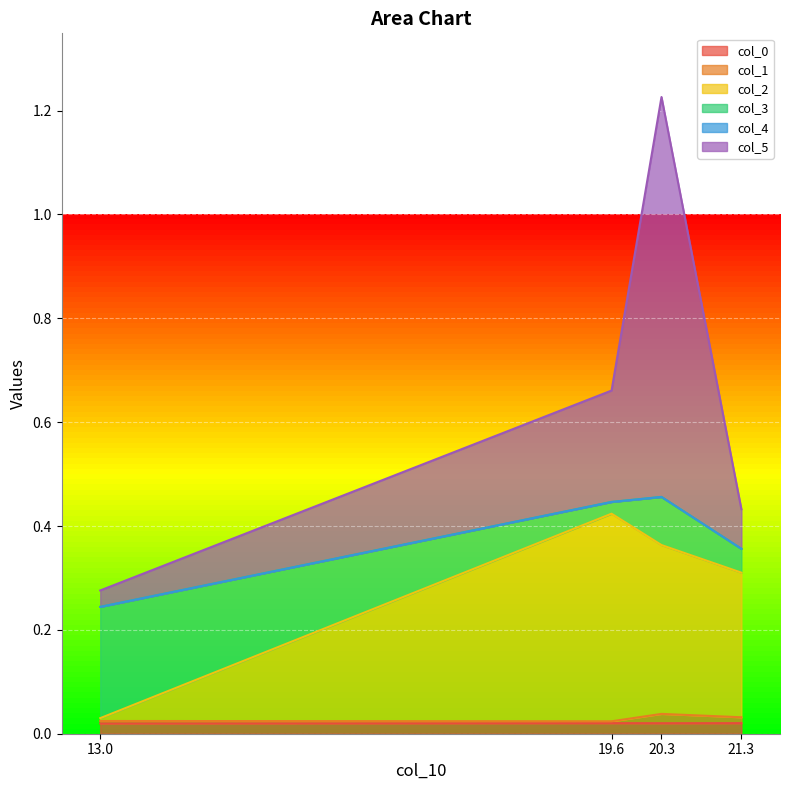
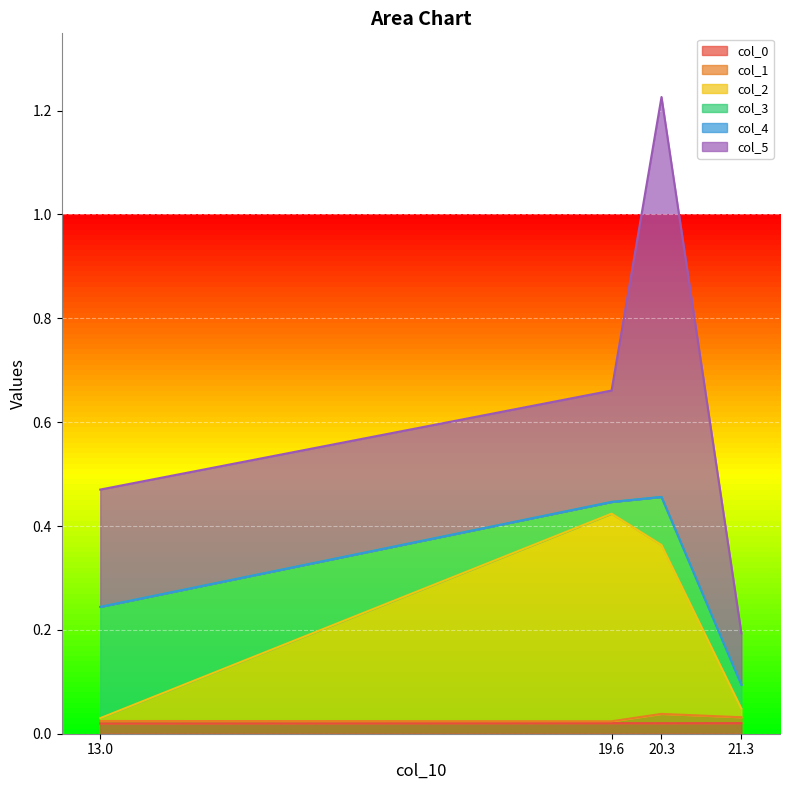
  {
    "col_2": {
      "13.0": 0.01,
      "19.6": 0.40,
      "20.3": 0.33,
-     "21.3": 0.28
+     "21.3": 0.02
    },
    "col_4": {
      "13.0": 0.21,
      "19.6": 0.02,
      "20.3": 0.09,
      "21.3": 0.05
    },
    "col_5": {
-     "13.0": 0.03,
+     "13.0": 0.23,
      "19.6": 0.21,
      "20.3": 0.77,
-     "21.3": 0.08
+     "21.3": 0.10
    }
  }
